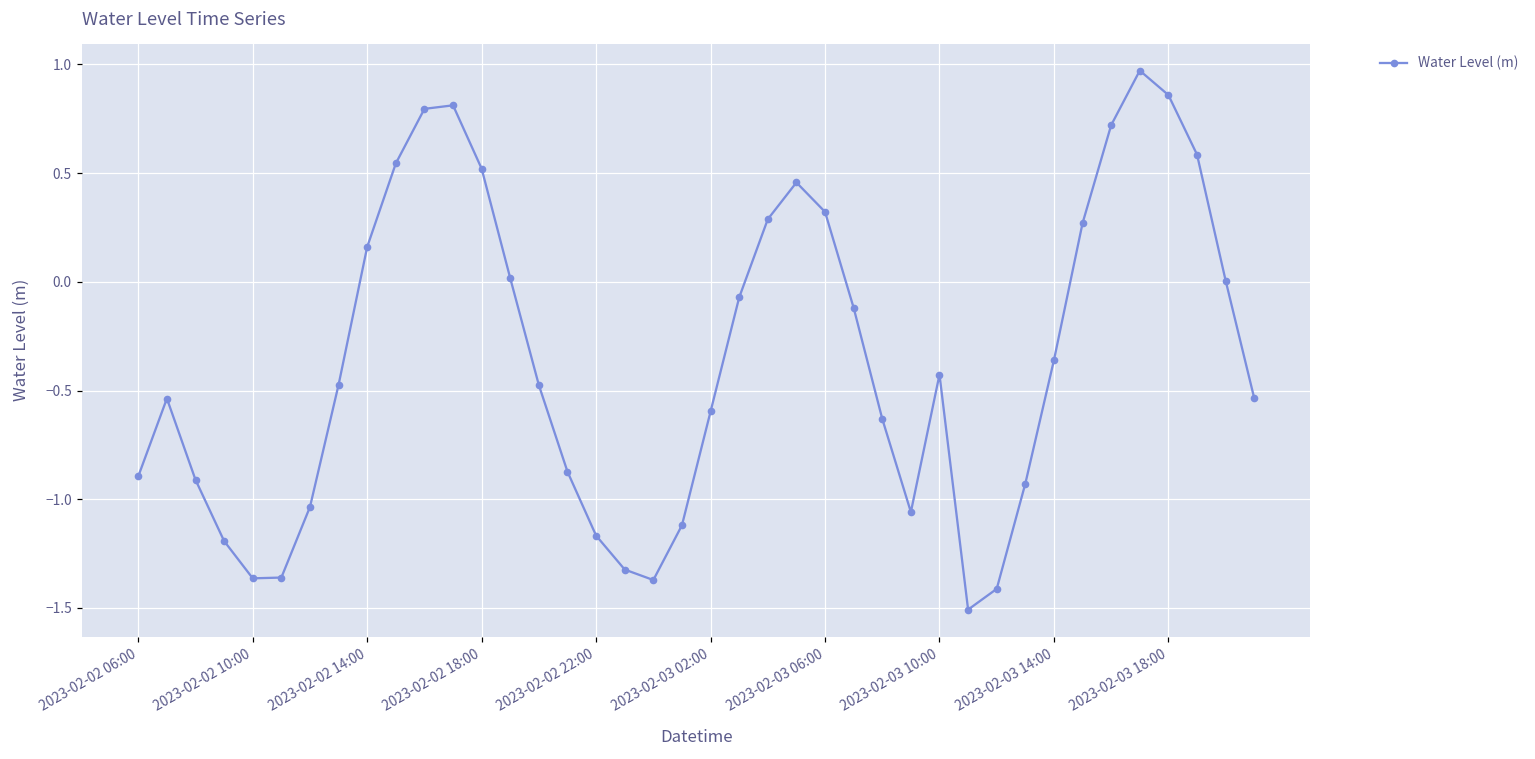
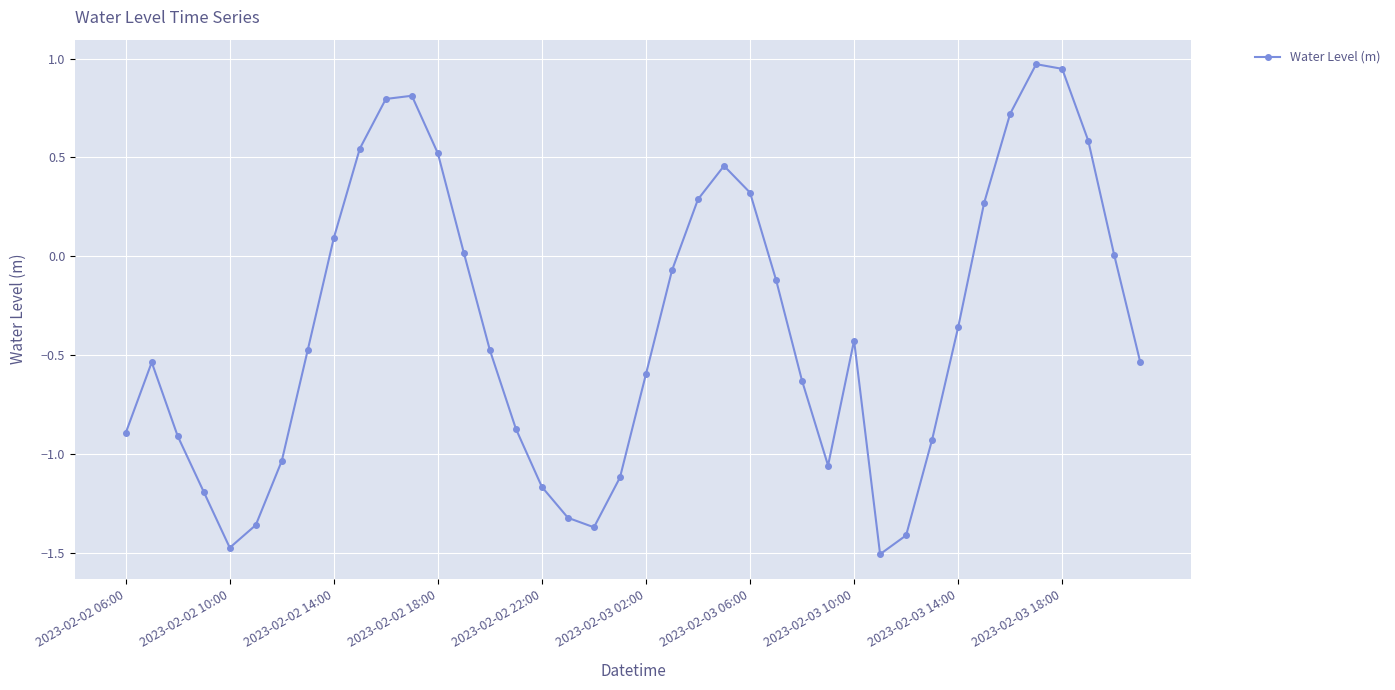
  {
    "2023-02-02 06:00": -0.89,
-   "2023-02-02 10:00": -1.36,
-   "2023-02-02 14:00": 0.16,
+   "2023-02-02 10:00": -1.47,
+   "2023-02-02 14:00": 0.09,
    "2023-02-02 18:00": 0.52,
    "2023-02-02 22:00": -1.17,
    "2023-02-03 02:00": -0.60,
    "2023-02-03 06:00": 0.32,
    "2023-02-03 10:00": -0.43,
    "2023-02-03 14:00": -0.36,
-   "2023-02-03 18:00": 0.86
+   "2023-02-03 18:00": 0.95
  }
